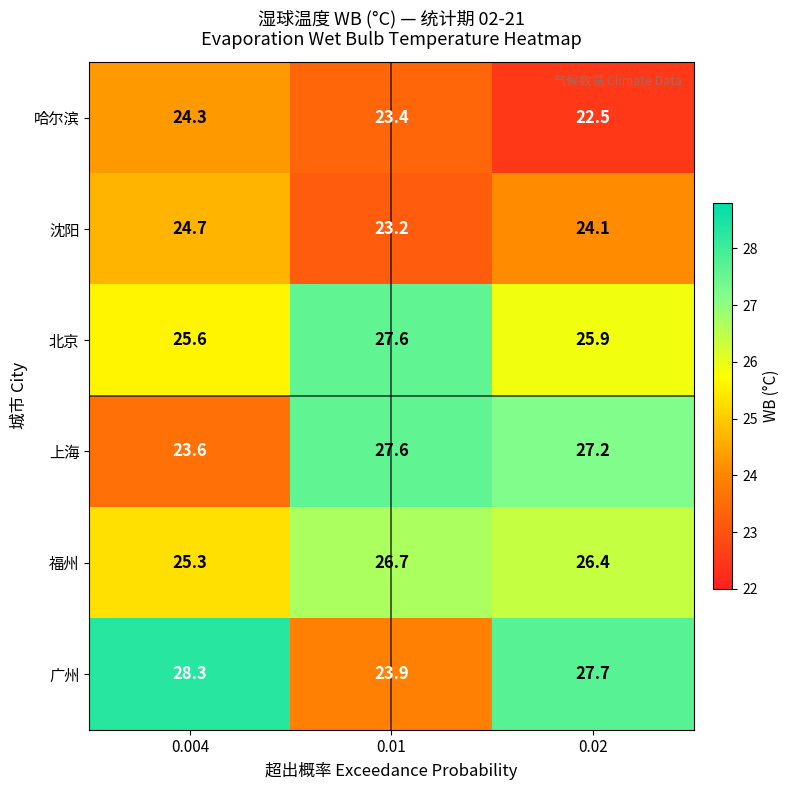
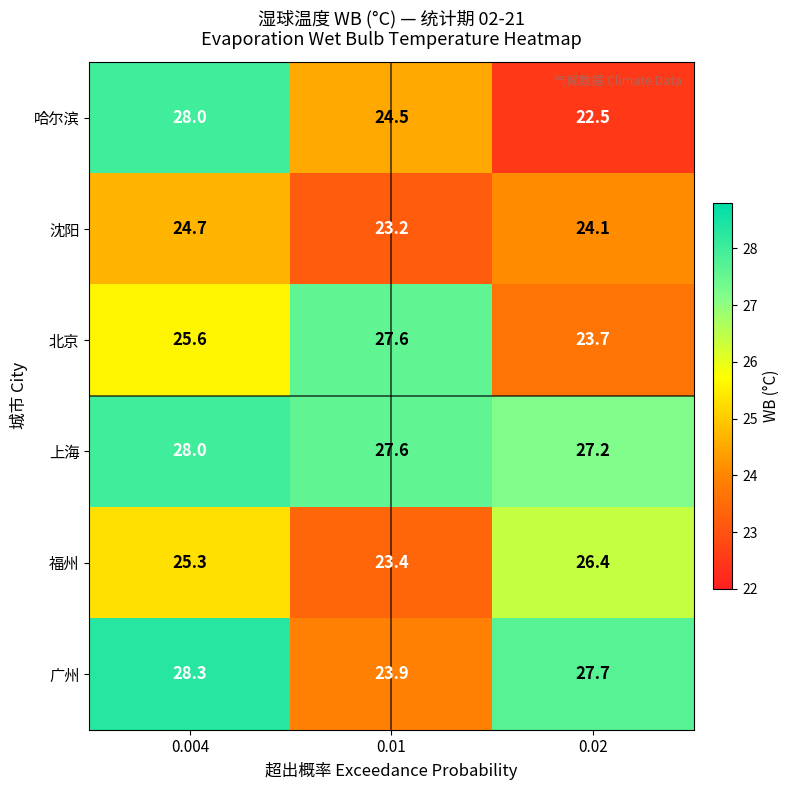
  {
    "哈尔滨": {
-     "0.004": 24.3,
-     "0.01": 23.4
+     "0.004": 28.0,
+     "0.01": 24.5
    },
    "沈阳": {
      "0.004": 24.7,
      "0.01": 23.2,
      "0.02": 24.1
    },
    "北京": {
      "0.004": 25.6,
      "0.01": 27.6,
-     "0.02": 25.9
+     "0.02": 23.7
    },
    "上海": {
-     "0.004": 23.6,
+     "0.004": 28.0,
      "0.01": 27.6,
      "0.02": 27.2
    },
    "福州": {
      "0.004": 25.3,
-     "0.01": 26.7,
+     "0.01": 23.4,
      "0.02": 26.4
    },
    "广州": {
      "0.004": 28.3,
      "0.01": 23.9,
      "0.02": 27.7
    }
  }
